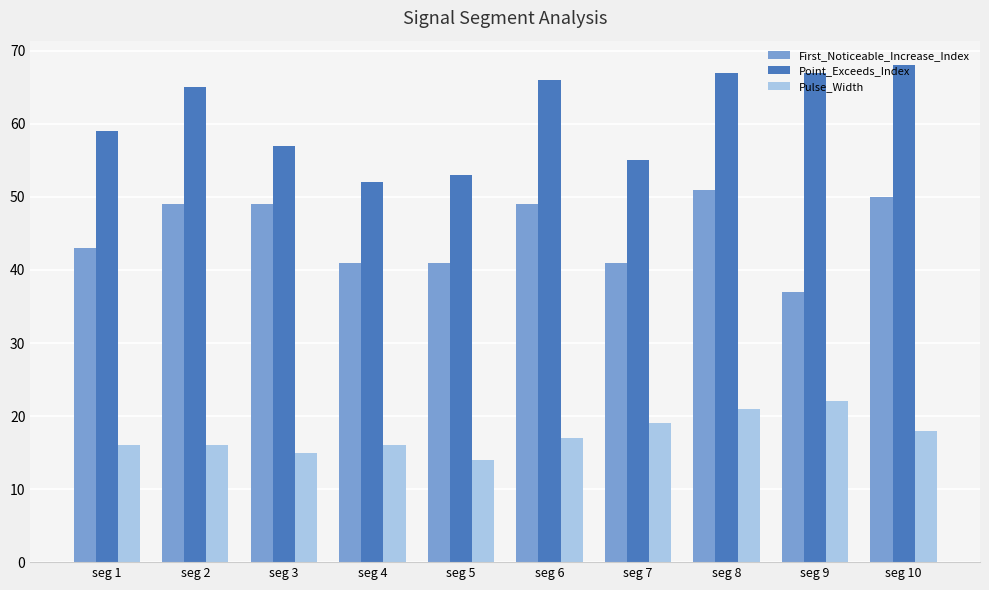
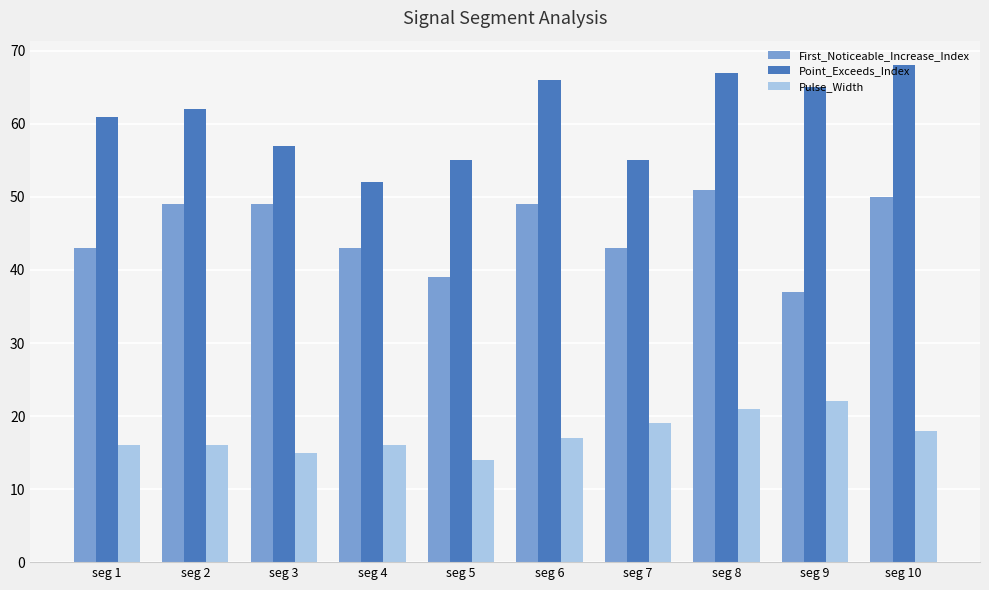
  {
    "First_Noticeable_Increase_Index": {
      "seg 1": 43,
      "seg 2": 49,
      "seg 3": 49,
-     "seg 4": 41,
-     "seg 5": 41,
+     "seg 4": 43,
+     "seg 5": 39,
      "seg 6": 49,
-     "seg 7": 41,
+     "seg 7": 43,
      "seg 8": 51,
      "seg 9": 37,
      "seg 10": 50
    },
    "Point_Exceeds_Index": {
-     "seg 1": 59,
-     "seg 2": 65,
+     "seg 1": 61,
+     "seg 2": 62,
      "seg 3": 57,
      "seg 4": 52,
-     "seg 5": 53,
+     "seg 5": 55,
      "seg 6": 66,
      "seg 7": 55,
      "seg 8": 67,
-     "seg 9": 67,
+     "seg 9": 65,
      "seg 10": 68
    },
    "Pulse_Width": {
      "seg 1": 16,
      "seg 2": 16,
      "seg 3": 15,
      "seg 4": 16,
      "seg 5": 14,
      "seg 6": 17,
      "seg 7": 19,
      "seg 8": 21,
      "seg 9": 22,
      "seg 10": 18
    }
  }
